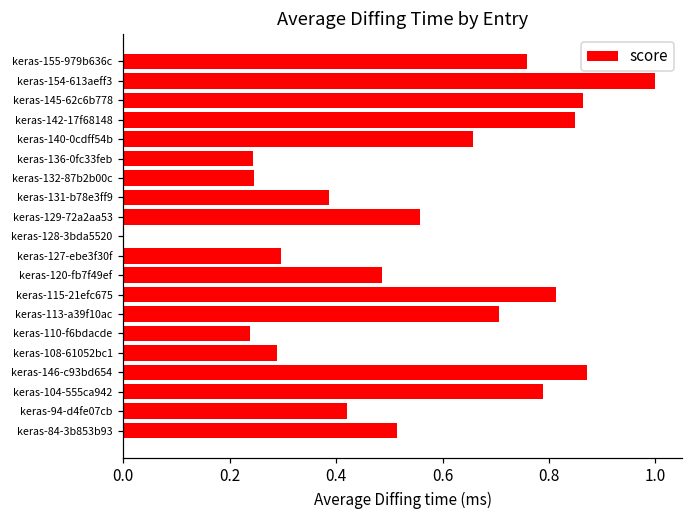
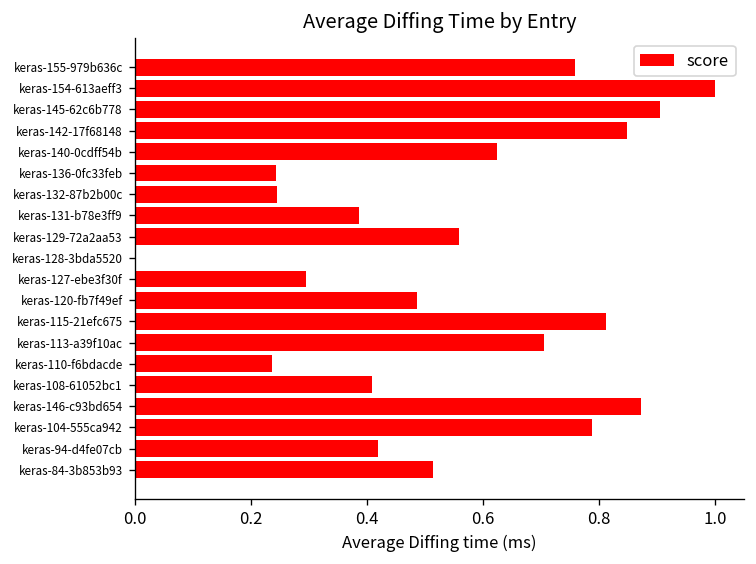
  {
    "keras-155-979b636c": 0.76,
    "keras-154-613aeff3": 1.00,
-   "keras-145-62c6b778": 0.86,
+   "keras-145-62c6b778": 0.91,
    "keras-142-17f68148": 0.85,
-   "keras-140-0cdff54b": 0.66,
+   "keras-140-0cdff54b": 0.62,
    "keras-136-0fc33feb": 0.24,
    "keras-132-87b2b00c": 0.25,
    "keras-131-b78e3ff9": 0.39,
    "keras-129-72a2aa53": 0.56,
    "keras-128-3bda5520": 0.00,
    "keras-127-ebe3f30f": 0.30,
    "keras-120-fb7f49ef": 0.49,
    "keras-115-21efc675": 0.81,
    "keras-113-a39f10ac": 0.71,
    "keras-110-f6bdacde": 0.24,
-   "keras-108-61052bc1": 0.29,
+   "keras-108-61052bc1": 0.41,
    "keras-146-c93bd654": 0.87,
    "keras-104-555ca942": 0.79,
    "keras-94-d4fe07cb": 0.42,
    "keras-84-3b853b93": 0.51
  }
